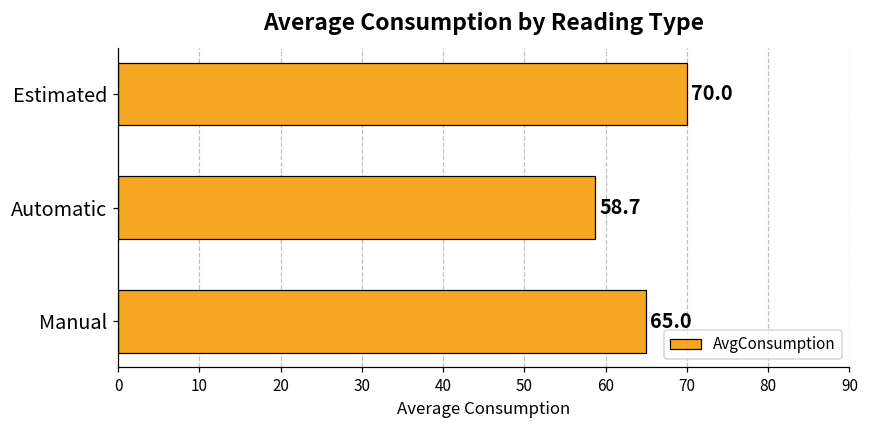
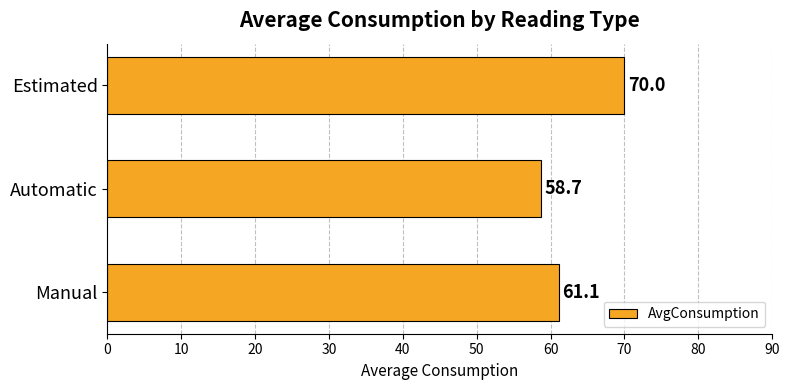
  {
    "Estimated": 70.0,
    "Automatic": 58.7,
-   "Manual": 65.0
+   "Manual": 61.1
  }
